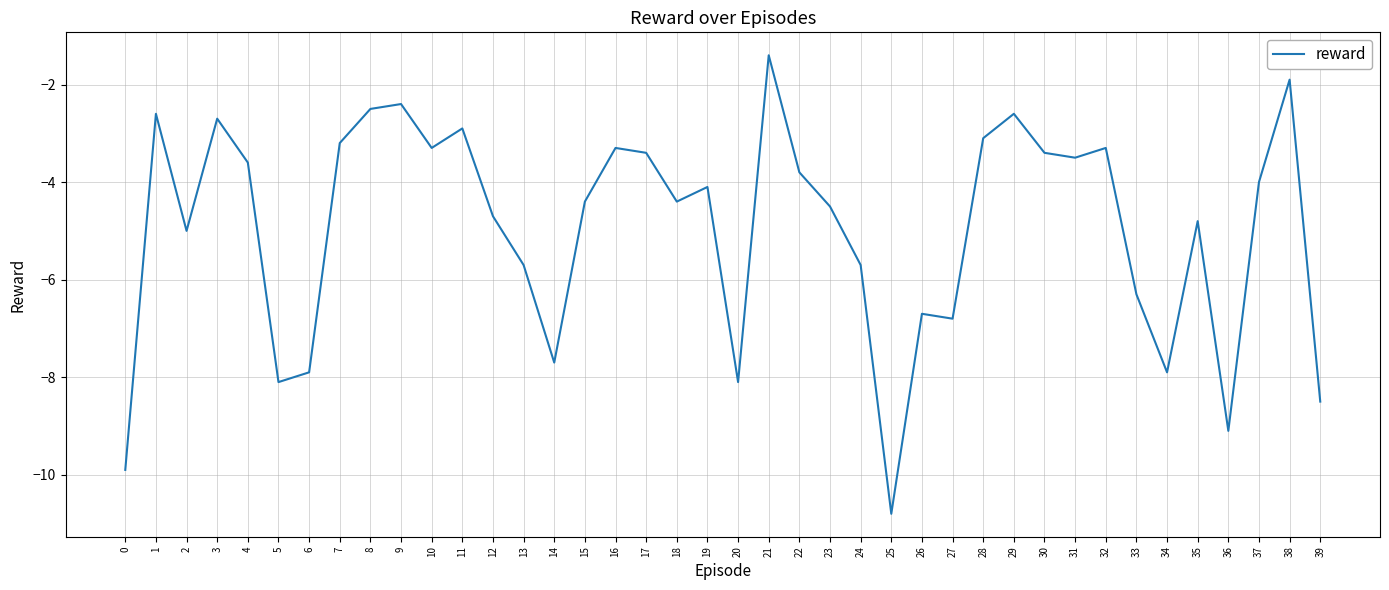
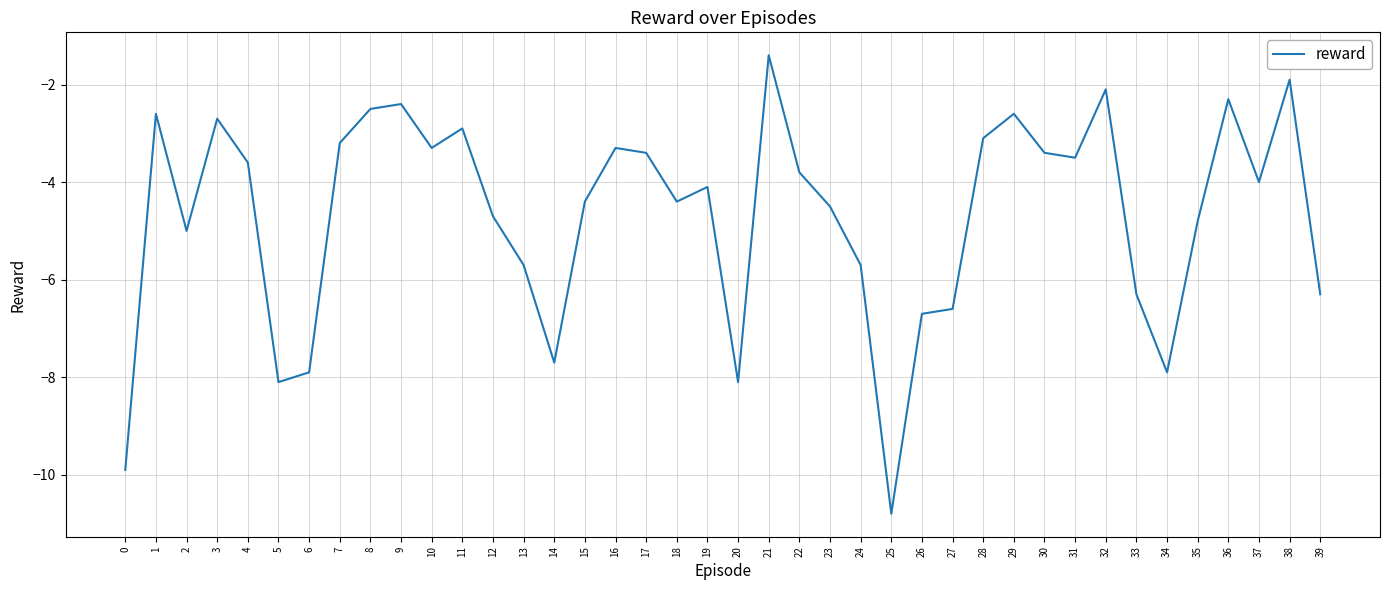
  {
    "0": -9.9,
    "1": -2.6,
    "2": -5.0,
    "3": -2.7,
    "4": -3.6,
    "5": -8.1,
    "6": -7.9,
    "7": -3.2,
    "8": -2.5,
    "9": -2.4,
    "10": -3.3,
    "11": -2.9,
    "12": -4.7,
    "13": -5.7,
    "14": -7.7,
    "15": -4.4,
    "16": -3.3,
    "17": -3.4,
    "18": -4.4,
    "19": -4.1,
    "20": -8.1,
    "21": -1.4,
    "22": -3.8,
    "23": -4.5,
    "24": -5.7,
    "25": -10.8,
    "26": -6.7,
-   "27": -6.8,
+   "27": -6.6,
    "28": -3.1,
    "29": -2.6,
    "30": -3.4,
    "31": -3.5,
-   "32": -3.3,
+   "32": -2.1,
    "33": -6.3,
    "34": -7.9,
    "35": -4.8,
-   "36": -9.1,
+   "36": -2.3,
    "37": -4.0,
    "38": -1.9,
-   "39": -8.5
+   "39": -6.3
  }
